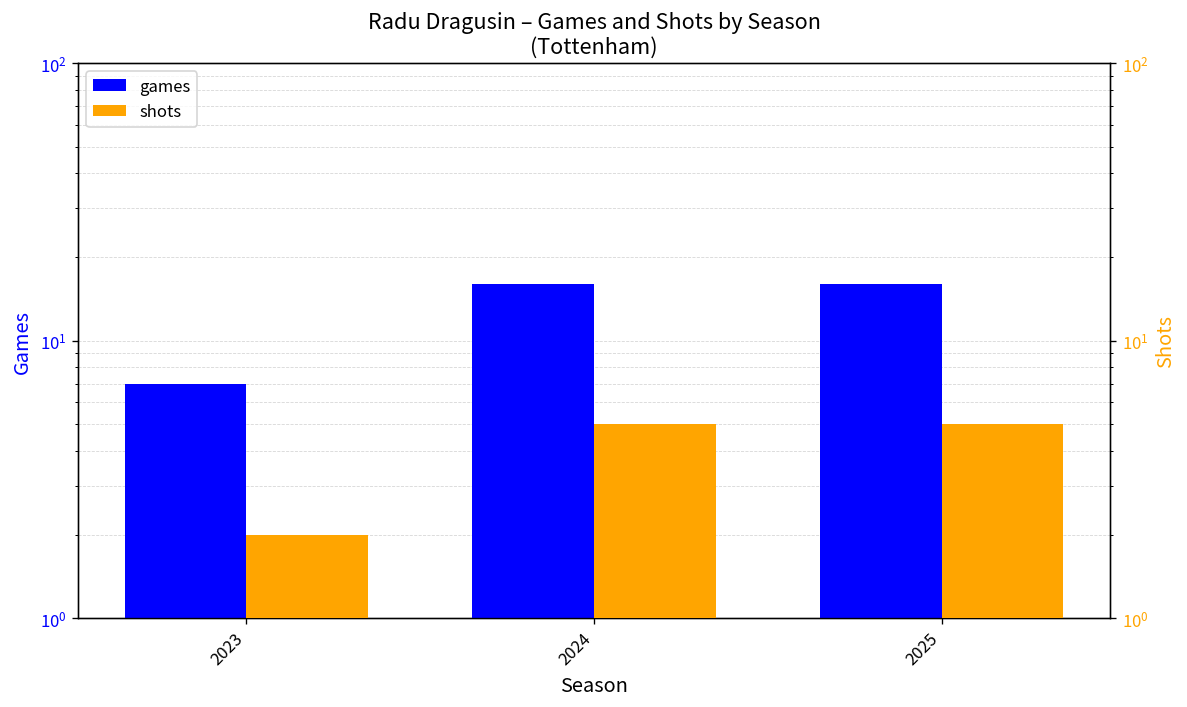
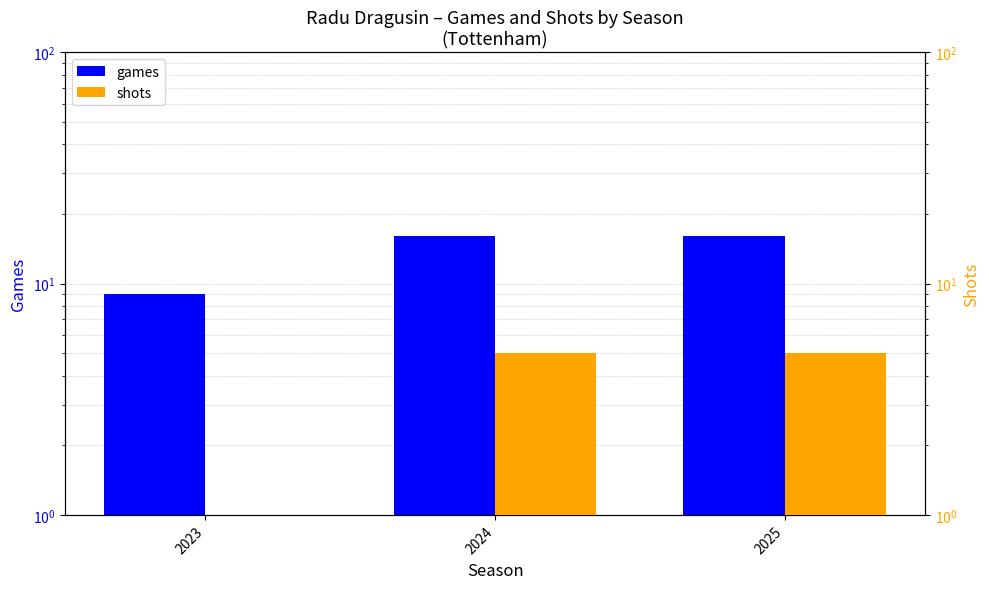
  {
    "games": {
-     "2023": 7,
+     "2023": 9,
      "2024": 16,
      "2025": 16
    },
    "shots": {
-     "2023": 2,
+     "2023": 1,
      "2024": 5,
      "2025": 5
    }
  }
